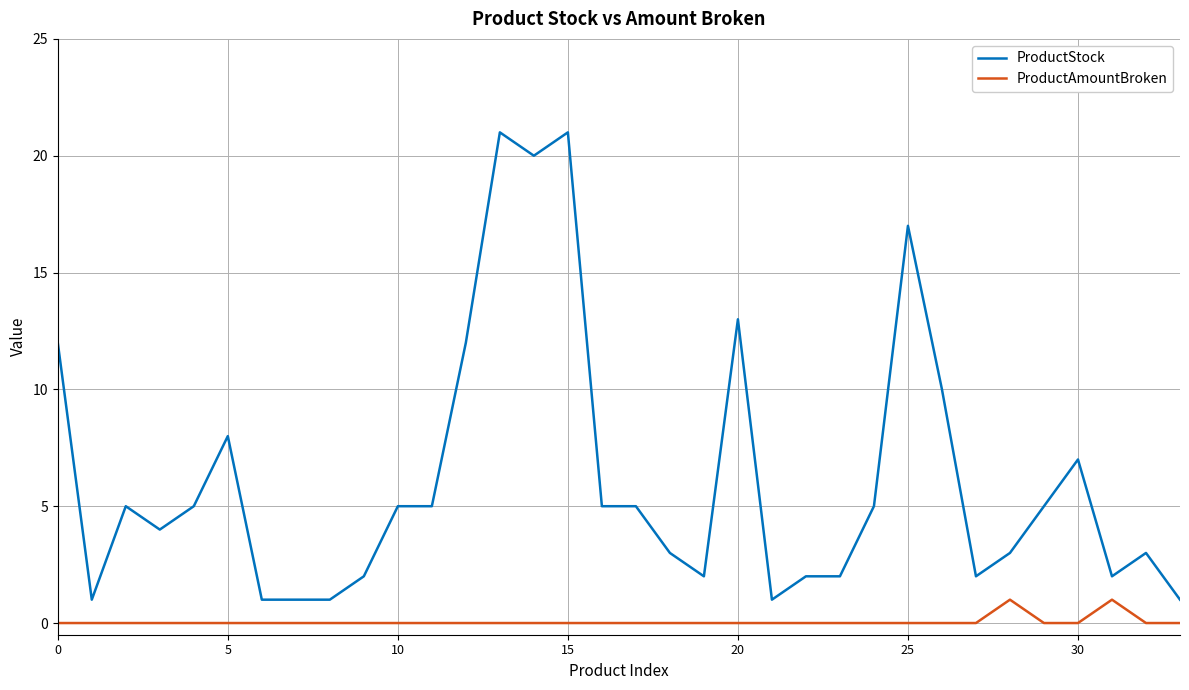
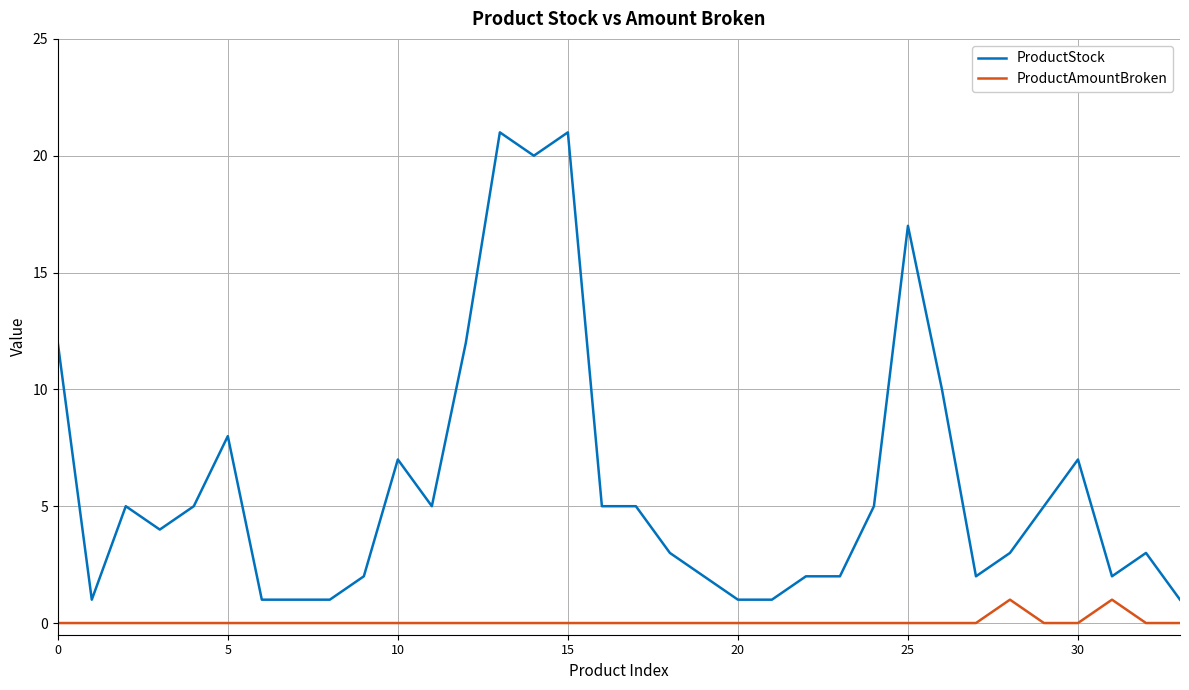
  {
    "ProductStock": {
      "0": 12,
      "5": 8,
-     "10": 5,
+     "10": 7,
      "15": 21,
-     "20": 13,
+     "20": 1,
      "25": 17,
      "30": 7
    },
    "ProductAmountBroken": {
      "0": 0,
      "5": 0,
      "10": 0,
      "15": 0,
      "20": 0,
      "25": 0,
      "30": 0
    }
  }
